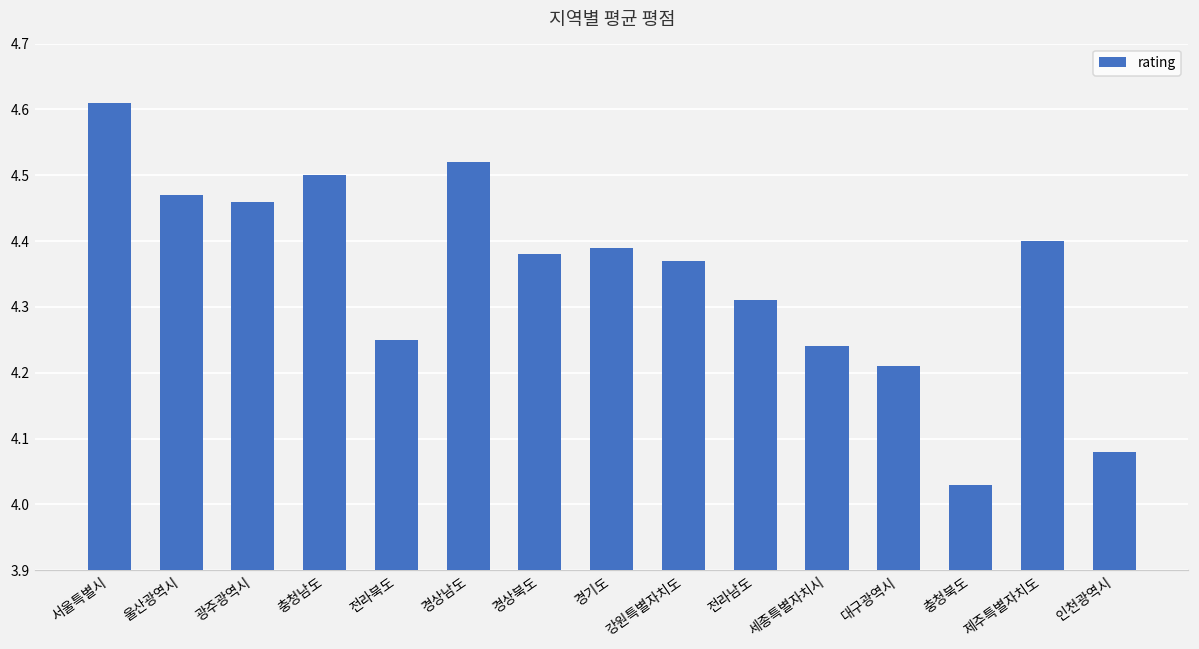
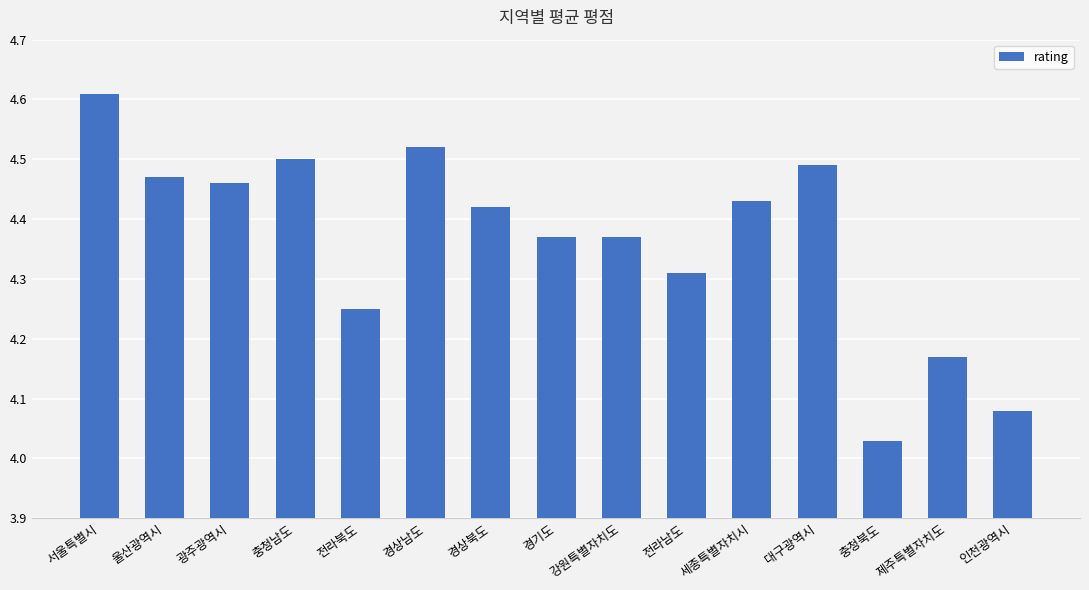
  {
    "서울특별시": 4.61,
    "울산광역시": 4.47,
    "광주광역시": 4.46,
    "충청남도": 4.50,
    "전라북도": 4.25,
    "경상남도": 4.52,
-   "경상북도": 4.38,
-   "경기도": 4.39,
+   "경상북도": 4.42,
+   "경기도": 4.37,
    "강원특별자치도": 4.37,
    "전라남도": 4.31,
-   "세종특별자치시": 4.24,
-   "대구광역시": 4.21,
+   "세종특별자치시": 4.43,
+   "대구광역시": 4.49,
    "충청북도": 4.03,
-   "제주특별자치도": 4.40,
+   "제주특별자치도": 4.17,
    "인천광역시": 4.08
  }
